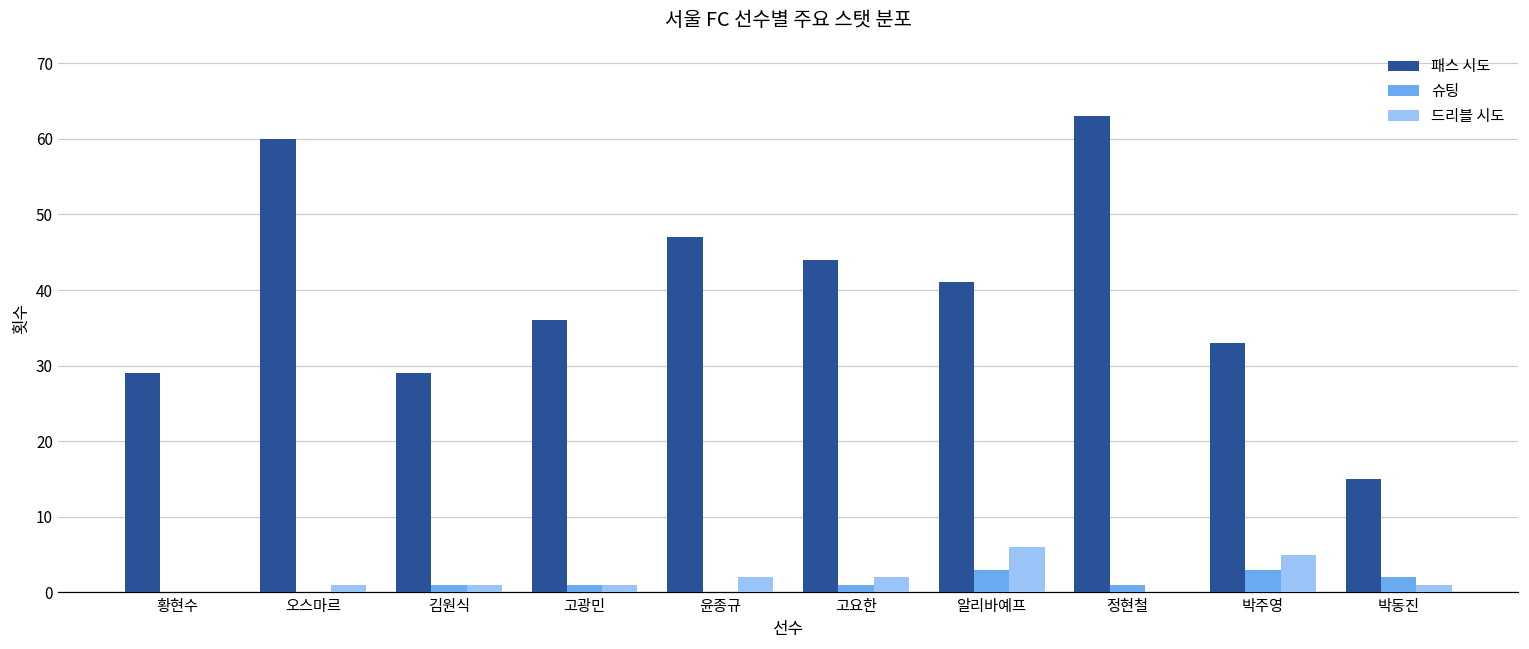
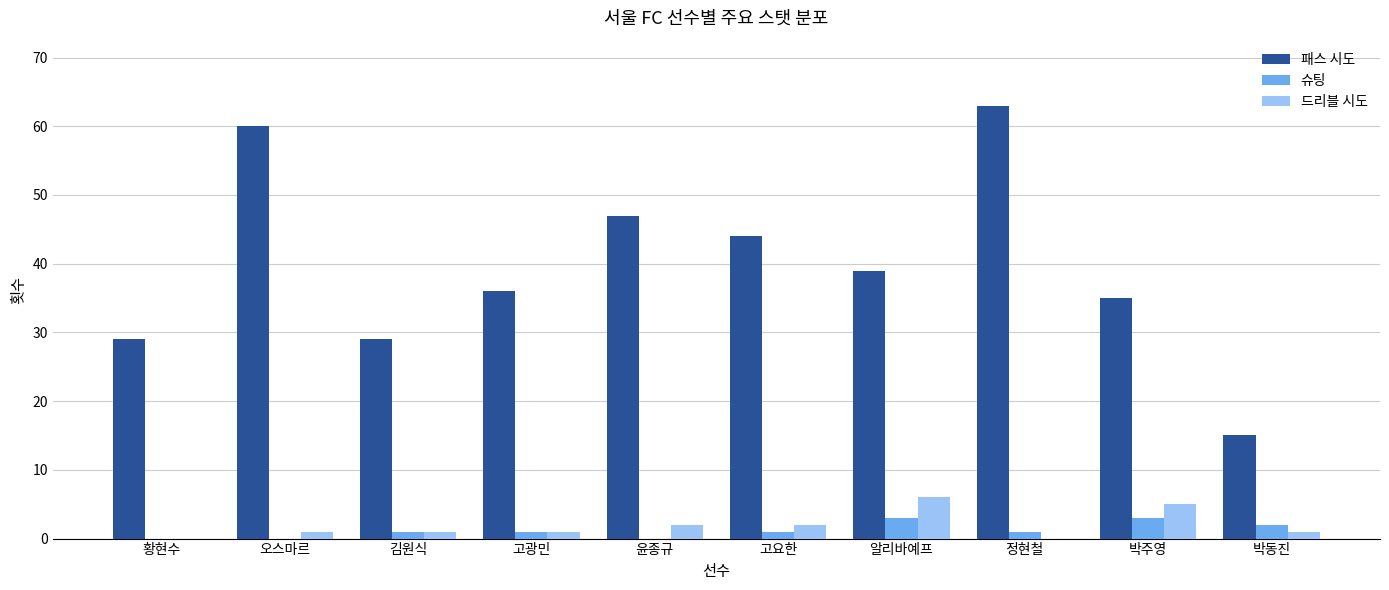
  {
    "패스 시도": {
      "황현수": 29,
      "오스마르": 60,
      "김원식": 29,
      "고광민": 36,
      "윤종규": 47,
      "고요한": 44,
-     "알리바예프": 41,
+     "알리바예프": 39,
      "정현철": 63,
-     "박주영": 33,
+     "박주영": 35,
      "박동진": 15
    }
  }
